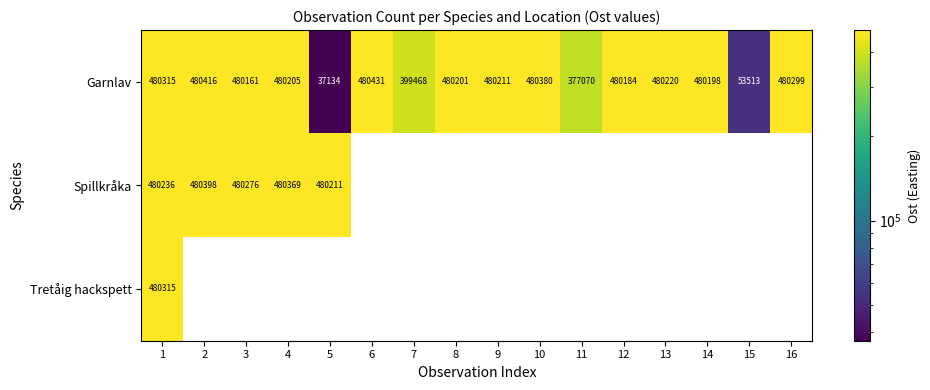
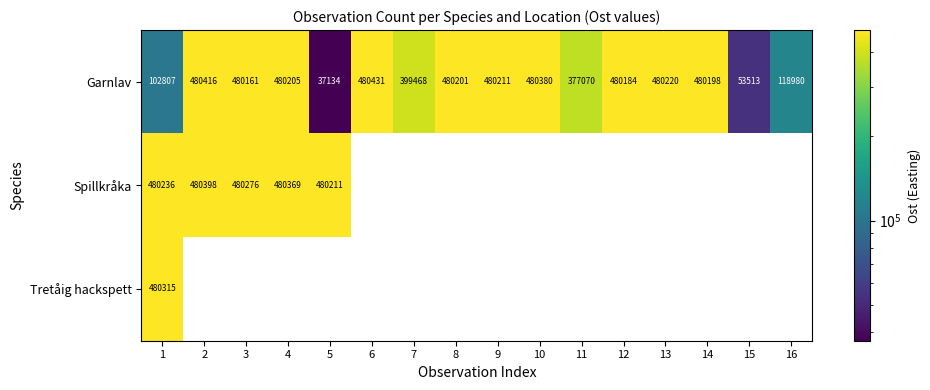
  {
    "Garnlav": {
-     "1": 480315,
+     "1": 102807,
      "2": 480416,
      "3": 480161,
      "4": 480205,
      "5": 37134,
      "6": 480431,
      "7": 399468,
      "8": 480201,
      "9": 480211,
      "10": 480380,
      "11": 377070,
      "12": 480184,
      "13": 480220,
      "14": 480198,
      "15": 53513,
-     "16": 480299
+     "16": 118980
    },
    "Spillkråka": {
      "1": 480236,
      "2": 480398,
      "3": 480276,
      "4": 480369,
      "5": 480211
    },
    "Tretåig hackspett": {
      "1": 480315
    }
  }
